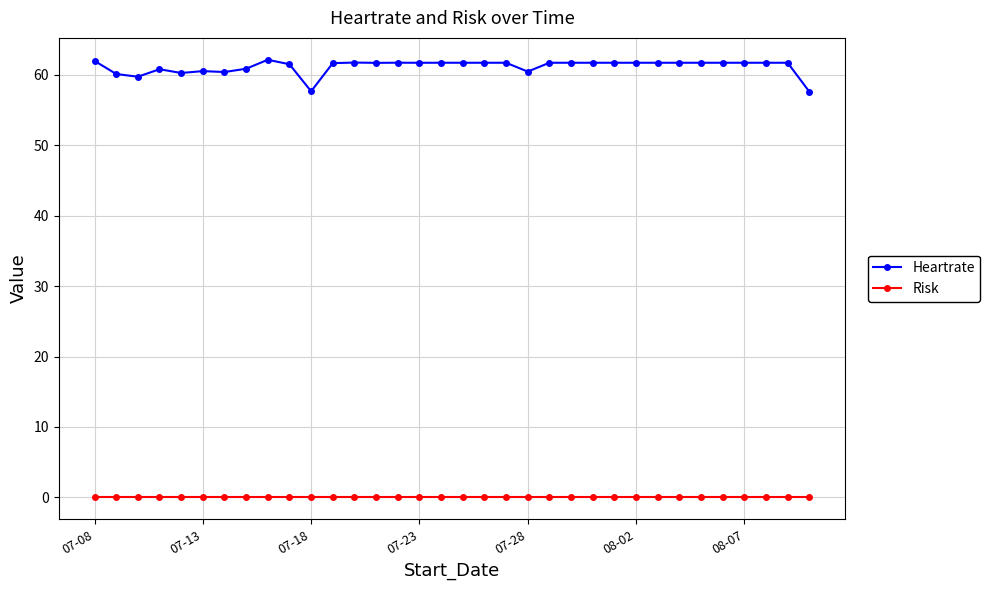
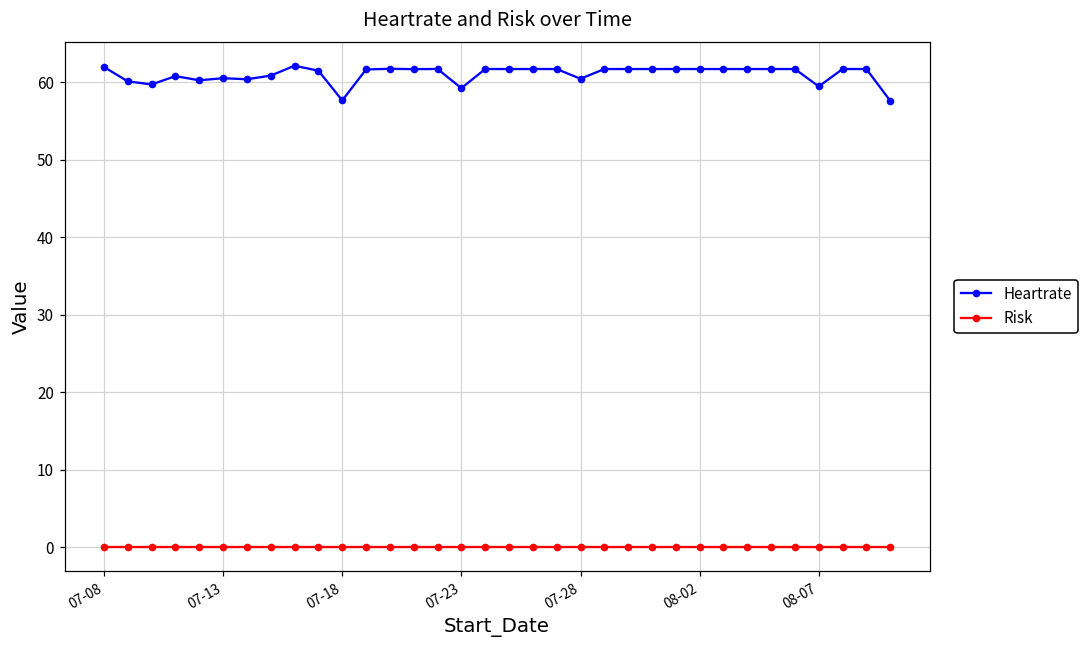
  {
    "Heartrate": {
      "07-08": 62,
      "07-13": 61,
      "07-18": 58,
-     "07-23": 62,
+     "07-23": 59,
      "07-28": 60,
      "08-02": 62,
-     "08-07": 62
+     "08-07": 59
    },
    "Risk": {
      "07-08": 0,
      "07-13": 0,
      "07-18": 0,
      "07-23": 0,
      "07-28": 0,
      "08-02": 0,
      "08-07": 0
    }
  }
